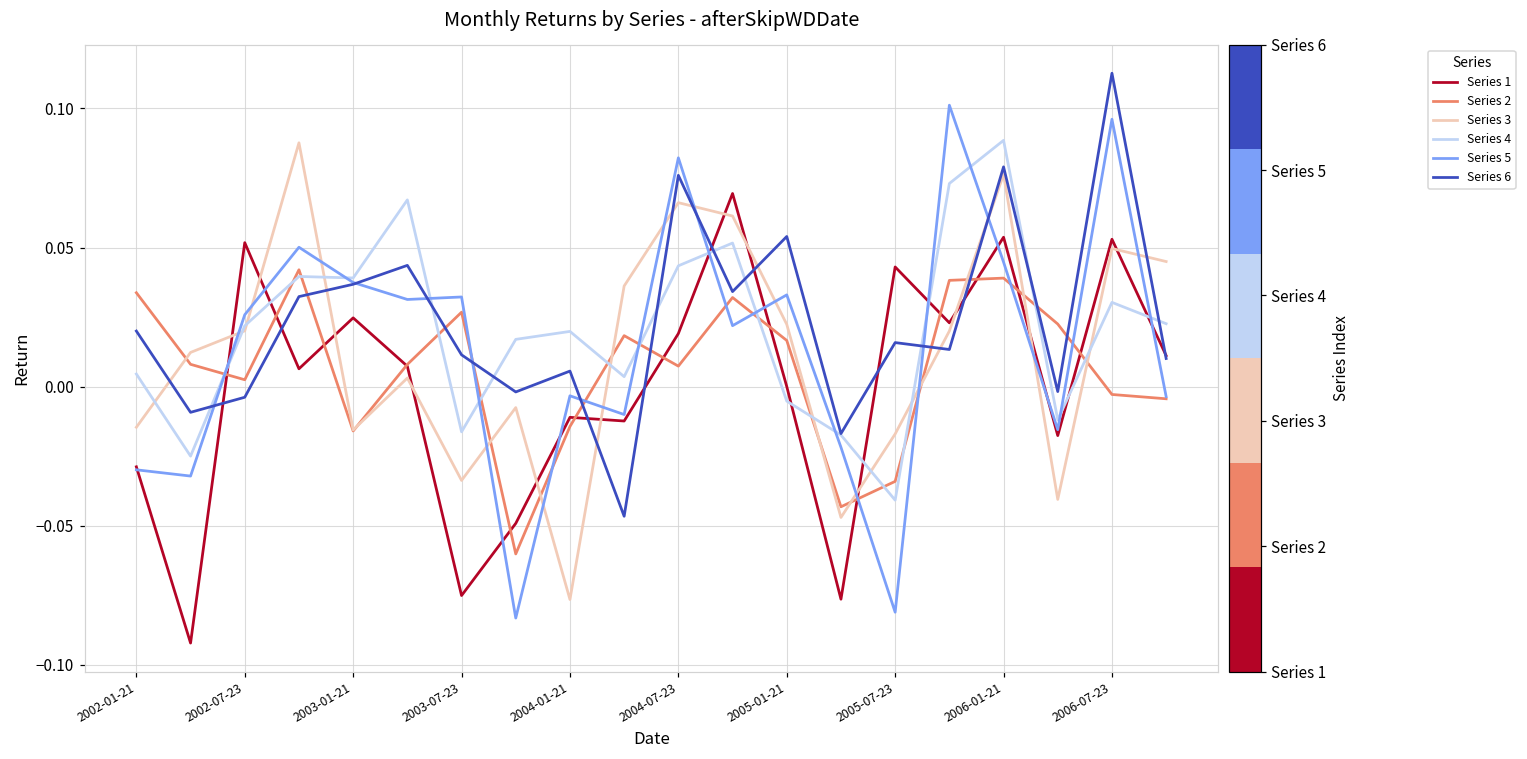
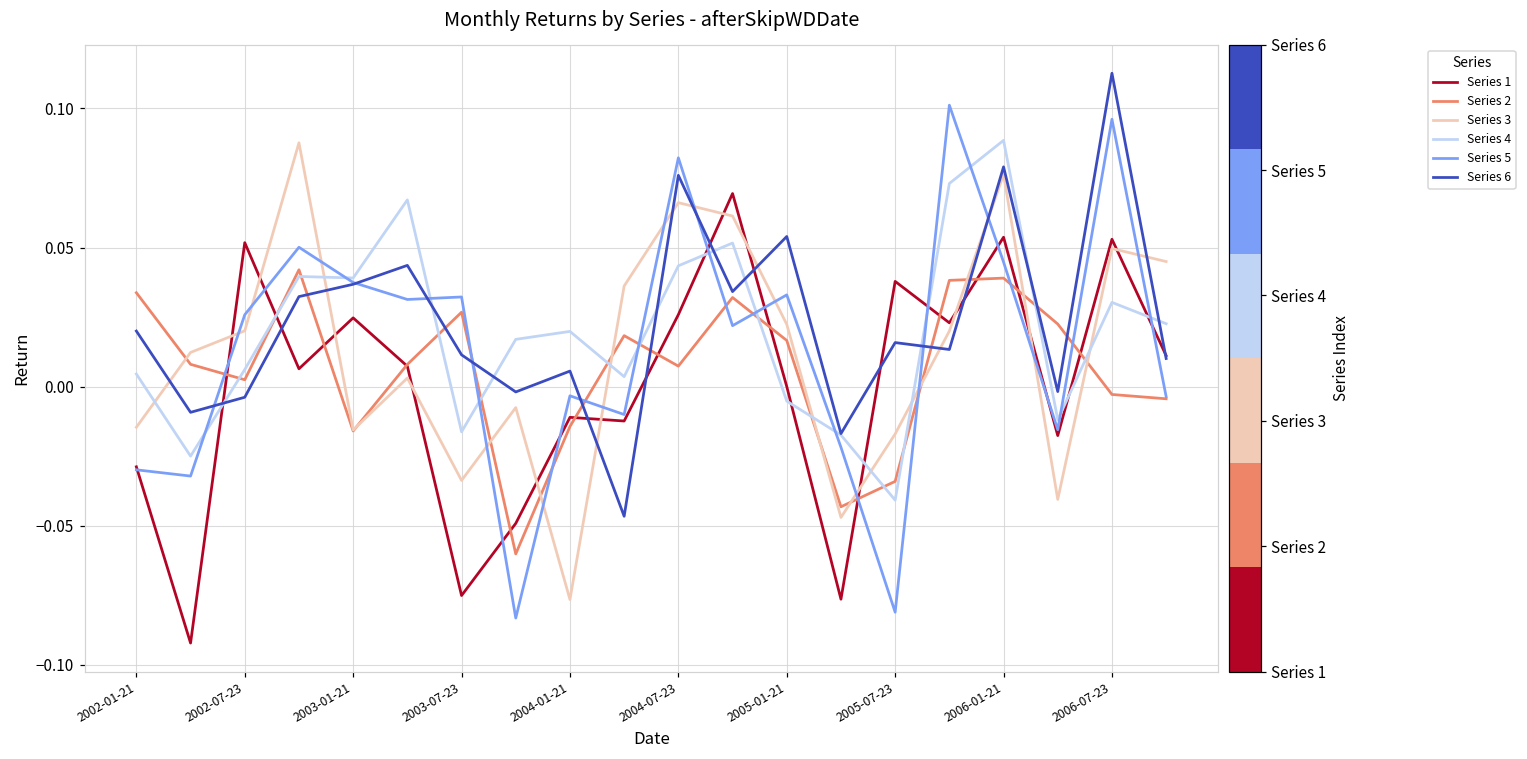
  {
    "Series 1": {
      "2002-01-21": -0.029,
      "2002-07-23": 0.052,
      "2003-01-21": 0.025,
      "2003-07-23": -0.075,
      "2004-01-21": -0.011,
-     "2004-07-23": 0.019,
+     "2004-07-23": 0.026,
      "2005-01-21": 0.000,
-     "2005-07-23": 0.043,
+     "2005-07-23": 0.038,
      "2006-01-21": 0.054,
      "2006-07-23": 0.053
    },
    "Series 2": {
      "2002-01-21": 0.034,
      "2002-07-23": 0.002,
      "2003-07-23": 0.027,
      "2004-01-21": -0.014,
      "2004-07-23": 0.007,
      "2005-01-21": 0.017,
      "2005-07-23": -0.034,
      "2006-01-21": 0.039,
      "2006-07-23": -0.003
    },
    "Series 3": {
      "2002-01-21": -0.015,
      "2002-07-23": 0.020,
      "2003-07-23": -0.034,
      "2004-01-21": -0.077,
      "2004-07-23": 0.066,
      "2005-01-21": 0.022,
      "2005-07-23": -0.017,
      "2006-01-21": 0.076,
      "2006-07-23": 0.050
    },
    "Series 4": {
      "2002-01-21": 0.005,
-     "2002-07-23": 0.022,
+     "2002-07-23": 0.006,
      "2003-01-21": 0.039,
      "2003-07-23": -0.016,
      "2004-01-21": 0.020,
      "2004-07-23": 0.043,
      "2005-01-21": -0.005,
      "2005-07-23": -0.041,
      "2006-01-21": 0.089,
      "2006-07-23": 0.030
    },
    "Series 5": {
      "2002-01-21": -0.030,
      "2002-07-23": 0.026,
      "2003-07-23": 0.032,
      "2004-01-21": -0.003,
      "2004-07-23": 0.082,
      "2005-01-21": 0.033,
      "2005-07-23": -0.081,
      "2006-01-21": 0.045,
      "2006-07-23": 0.096
    },
    "Series 6": {
      "2002-01-21": 0.020,
      "2002-07-23": -0.004,
      "2003-07-23": 0.011,
      "2004-01-21": 0.006,
      "2004-07-23": 0.076,
      "2005-01-21": 0.054,
      "2005-07-23": 0.016,
      "2006-01-21": 0.079,
      "2006-07-23": 0.113
    }
  }
